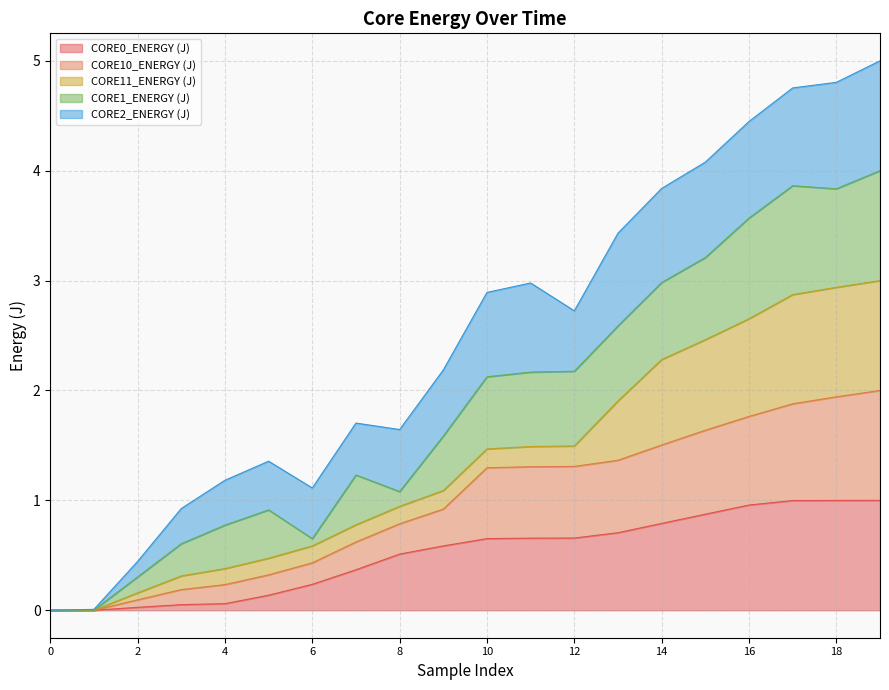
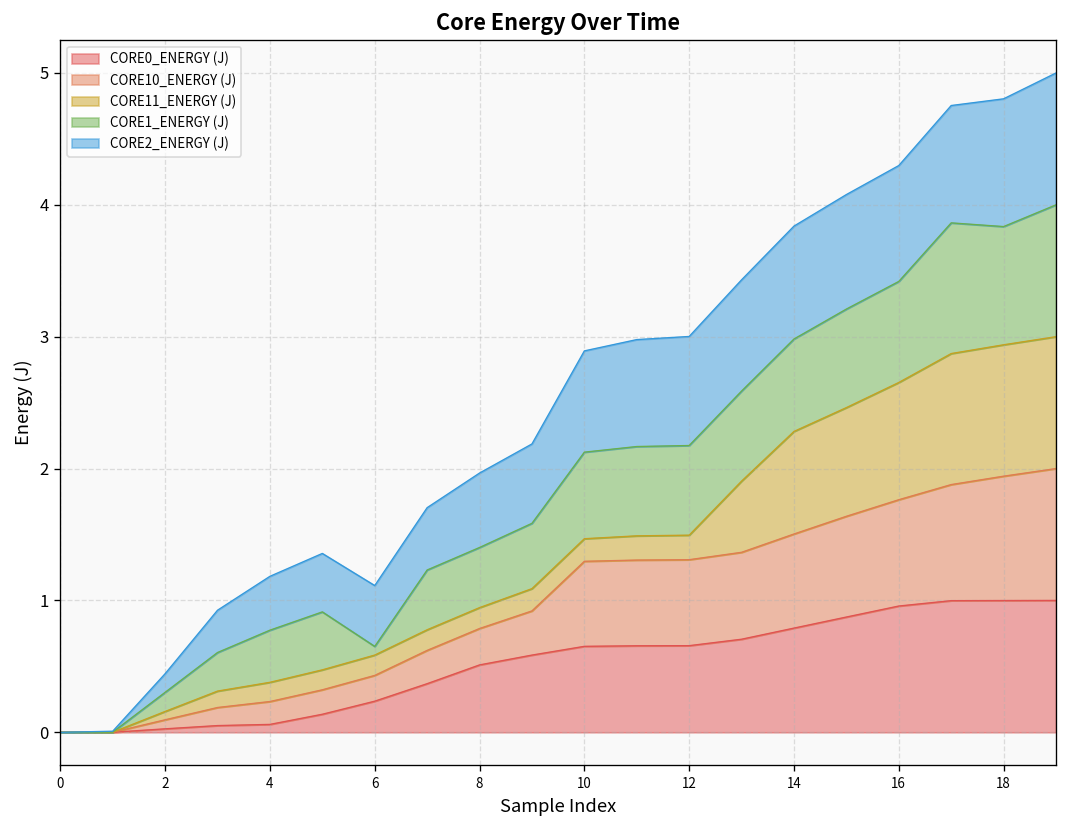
  {
    "CORE1_ENERGY (J)": {
      "2": 0.15,
      "4": 0.40,
      "6": 0.07,
-     "8": 0.13,
+     "8": 0.46,
      "10": 0.66,
      "12": 0.68,
      "14": 0.70,
-     "16": 0.92,
+     "16": 0.77,
      "18": 0.90
    },
    "CORE2_ENERGY (J)": {
      "2": 0.14,
      "4": 0.41,
      "6": 0.46,
      "8": 0.56,
      "10": 0.77,
-     "12": 0.55,
+     "12": 0.83,
      "14": 0.86,
      "16": 0.88,
      "18": 0.97
    }
  }
